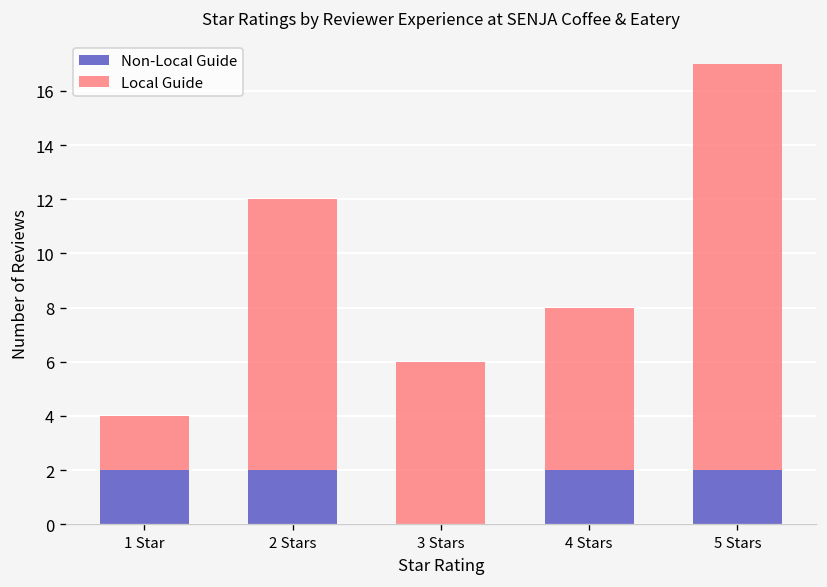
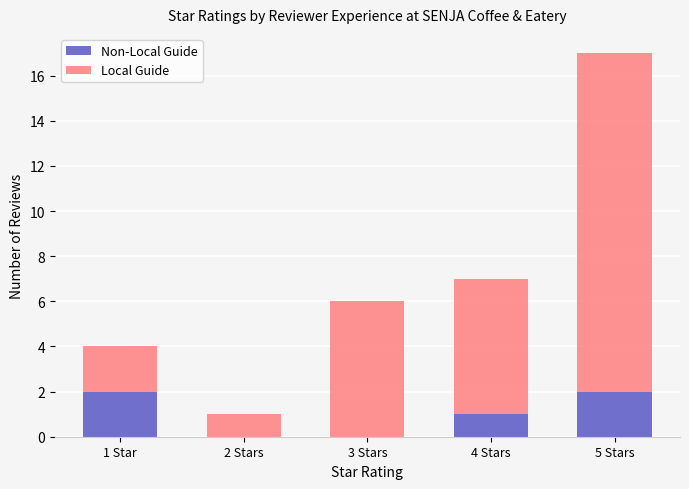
  {
    "Non-Local Guide": {
      "1 Star": 2,
-     "2 Stars": 2,
+     "2 Stars": 0,
      "3 Stars": 0,
-     "4 Stars": 2,
+     "4 Stars": 1,
      "5 Stars": 2
    },
    "Local Guide": {
      "1 Star": 2,
-     "2 Stars": 10,
+     "2 Stars": 1,
      "3 Stars": 6,
      "4 Stars": 6,
      "5 Stars": 15
    }
  }
